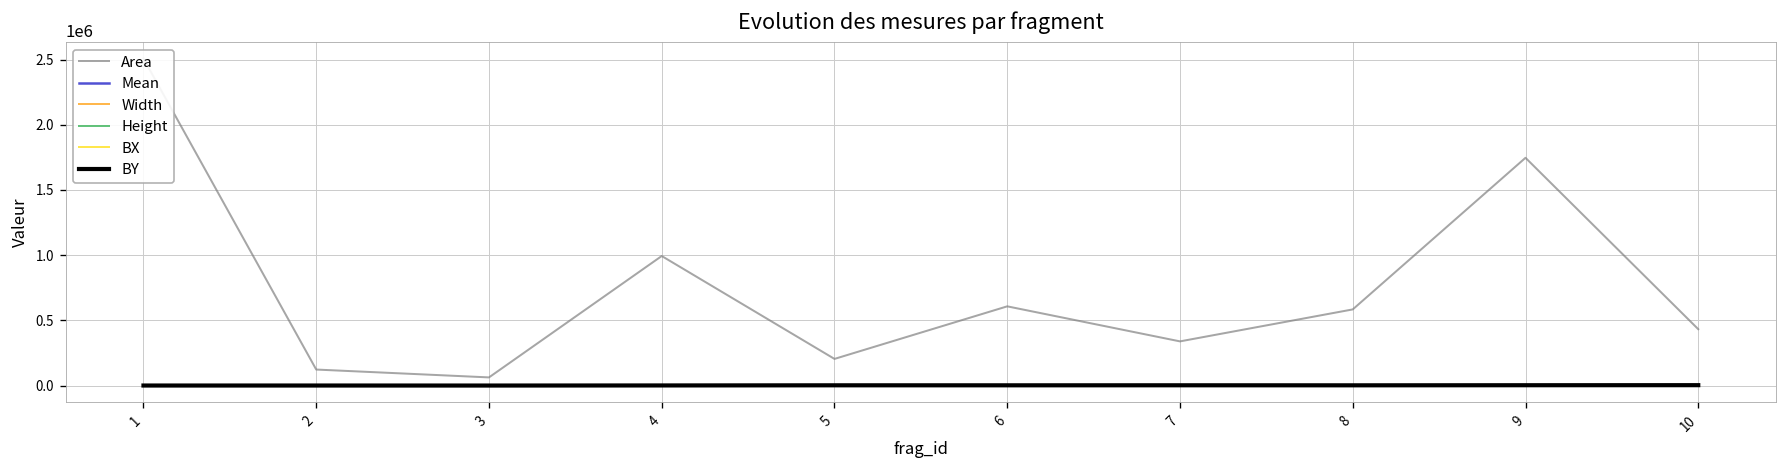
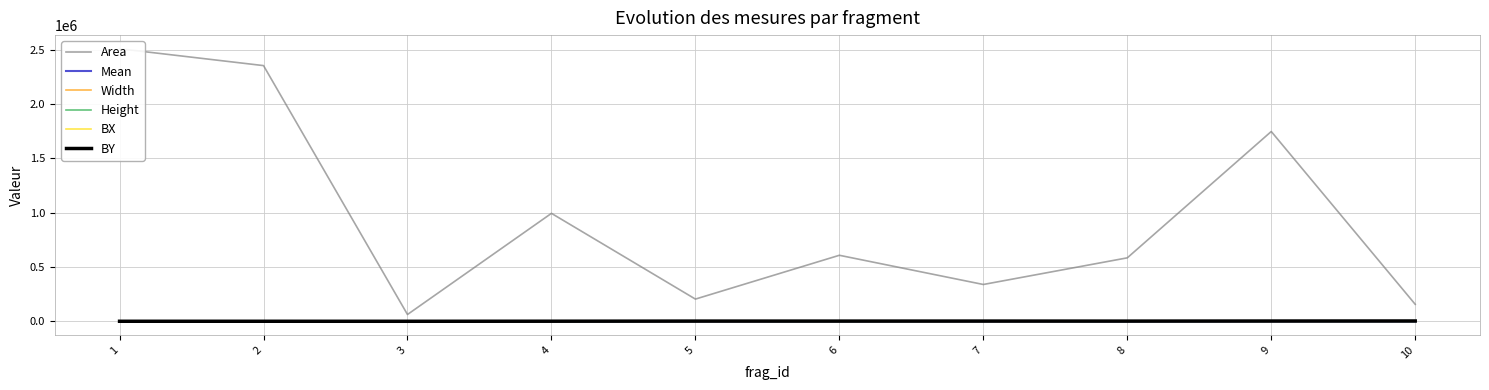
  {
    "Area": {
-     "2": 120000,
+     "2": 2350000,
      "3": 60000,
      "4": 990000,
      "5": 210000,
      "6": 610000,
      "7": 340000,
      "8": 580000,
      "9": 1750000,
-     "10": 430000
+     "10": 160000
    },
    "BY": {
      "1": 0,
      "2": 0,
      "3": 0,
      "4": 0,
      "5": 0,
      "6": 0,
      "7": 0,
      "8": 0,
      "9": 0,
      "10": 0
    }
  }
